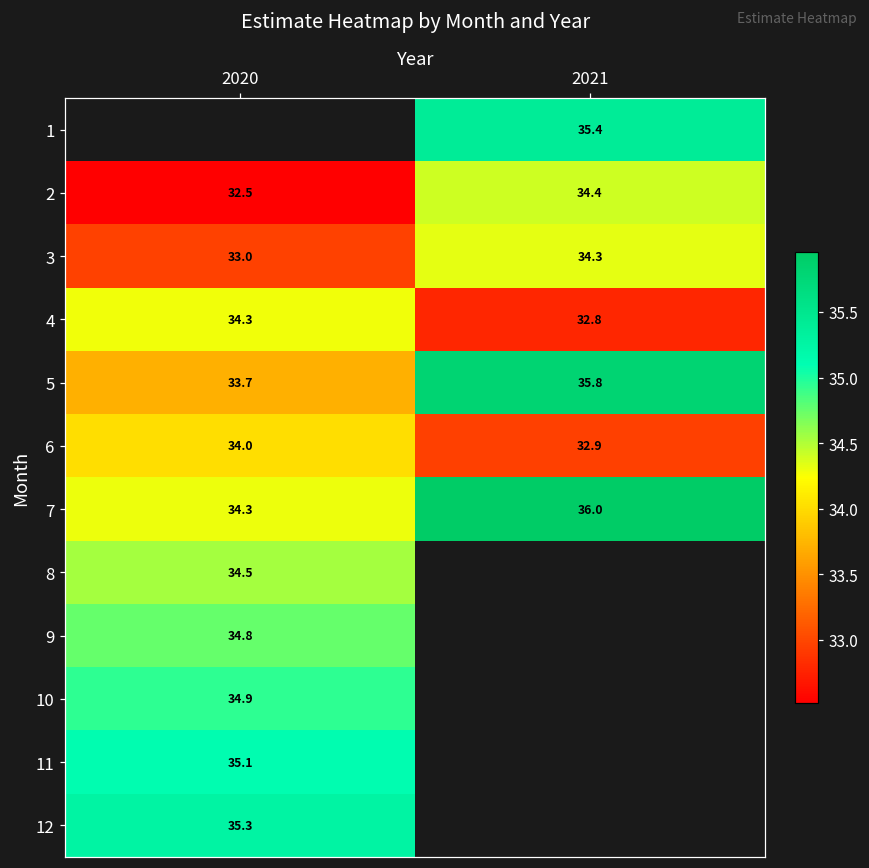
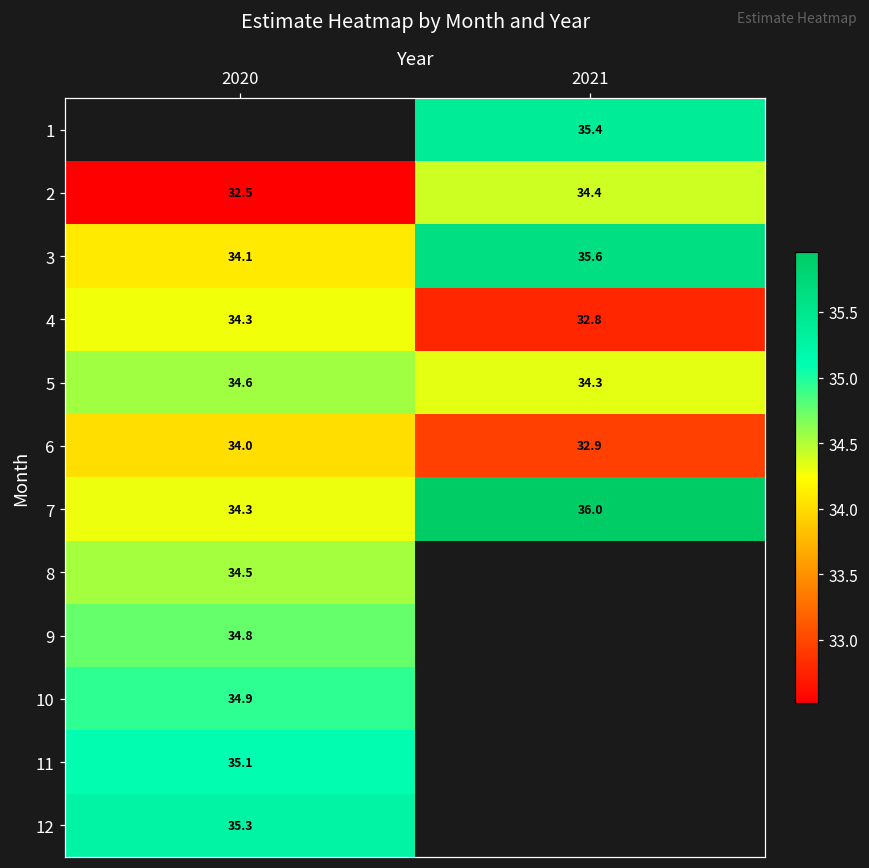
  {
    "1": {
      "2021": 35.4
    },
    "2": {
      "2020": 32.5,
      "2021": 34.4
    },
    "3": {
-     "2020": 33.0,
-     "2021": 34.3
+     "2020": 34.1,
+     "2021": 35.6
    },
    "4": {
      "2020": 34.3,
      "2021": 32.8
    },
    "5": {
-     "2020": 33.7,
-     "2021": 35.8
+     "2020": 34.6,
+     "2021": 34.3
    },
    "6": {
      "2020": 34.0,
      "2021": 32.9
    },
    "7": {
      "2020": 34.3,
      "2021": 36.0
    },
    "8": {
      "2020": 34.5
    },
    "9": {
      "2020": 34.8
    },
    "10": {
      "2020": 34.9
    },
    "11": {
      "2020": 35.1
    },
    "12": {
      "2020": 35.3
    }
  }
